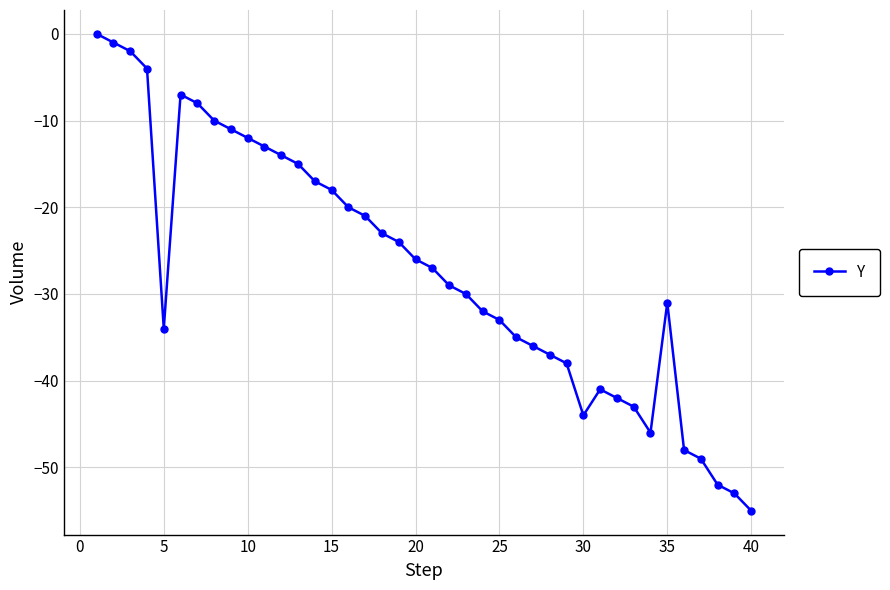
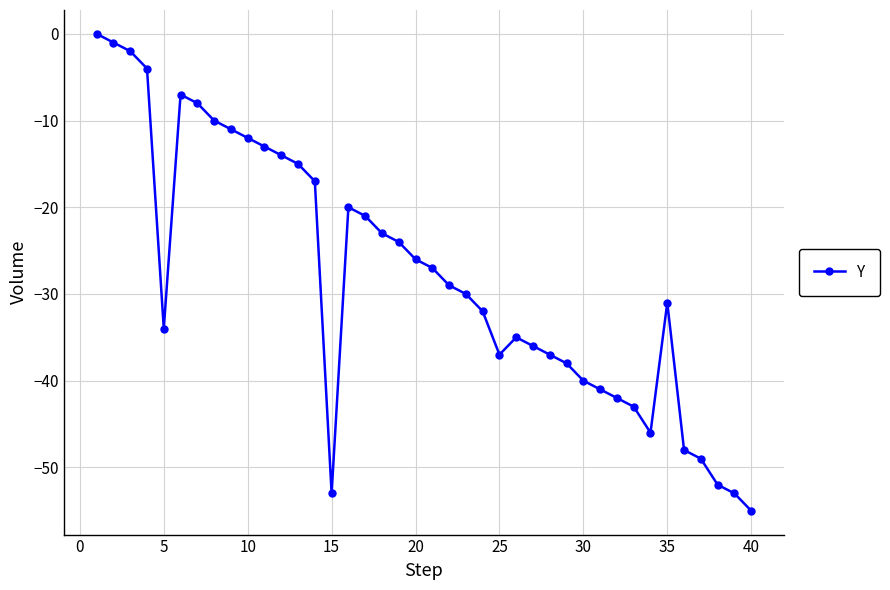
  {
    "5": -34,
    "10": -12,
-   "15": -18,
+   "15": -53,
    "20": -26,
-   "25": -33,
-   "30": -44,
+   "25": -37,
+   "30": -40,
    "35": -31,
    "40": -55
  }
